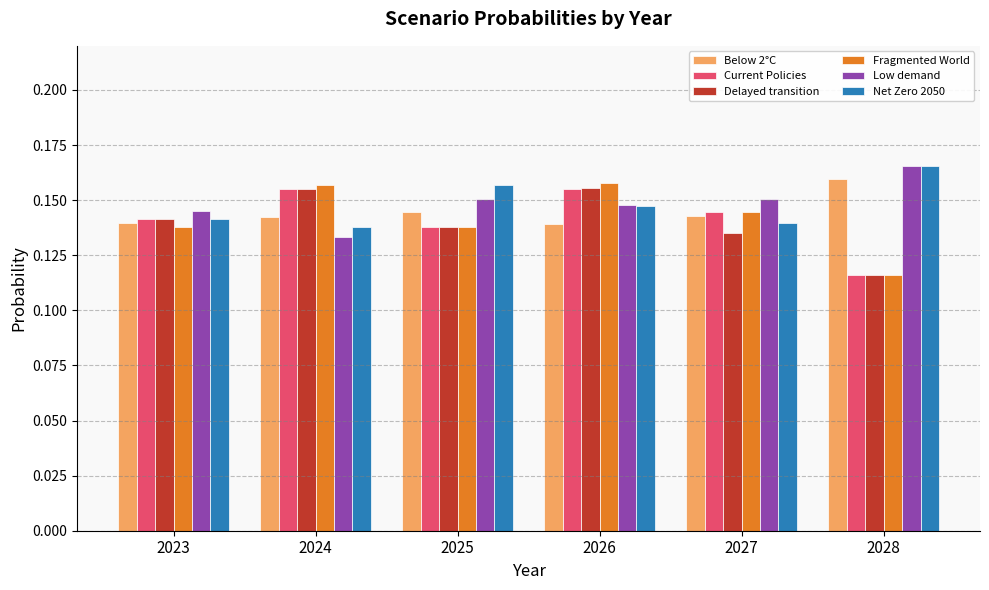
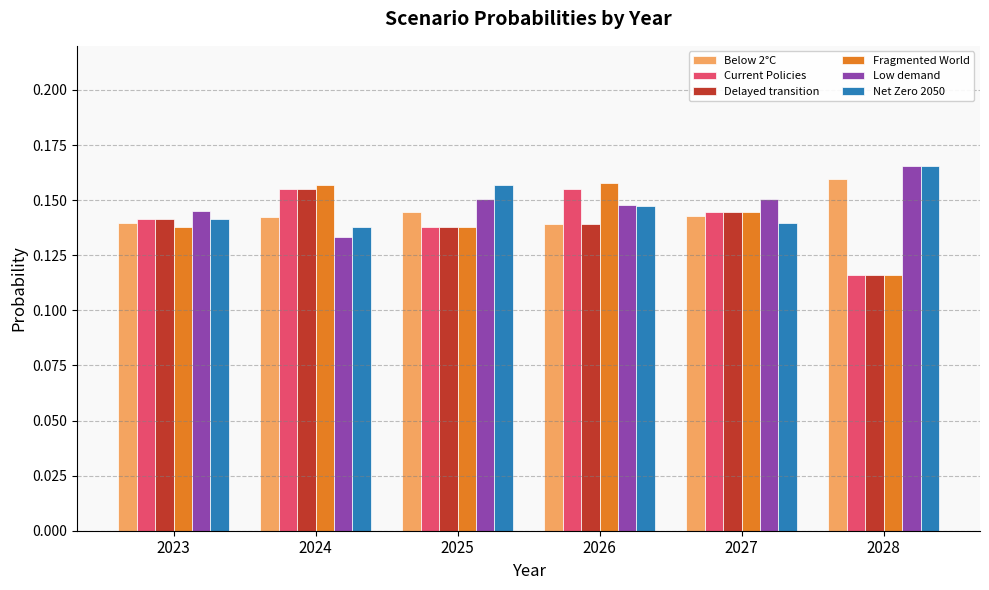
  {
    "Below 2°C": {
      "2023": 0.140,
      "2024": 0.142,
      "2025": 0.145,
      "2026": 0.139,
      "2027": 0.143,
      "2028": 0.160
    },
    "Current Policies": {
      "2023": 0.141,
      "2024": 0.155,
      "2025": 0.138,
      "2026": 0.155,
      "2027": 0.145,
      "2028": 0.116
    },
    "Delayed transition": {
      "2023": 0.141,
      "2024": 0.155,
      "2025": 0.138,
-     "2026": 0.155,
-     "2027": 0.135,
+     "2026": 0.139,
+     "2027": 0.145,
      "2028": 0.116
    },
    "Fragmented World": {
      "2023": 0.138,
      "2024": 0.157,
      "2025": 0.138,
      "2026": 0.158,
      "2027": 0.145,
      "2028": 0.116
    },
    "Low demand": {
      "2023": 0.145,
      "2024": 0.133,
      "2025": 0.151,
      "2026": 0.148,
      "2027": 0.151,
      "2028": 0.165
    },
    "Net Zero 2050": {
      "2023": 0.141,
      "2024": 0.138,
      "2025": 0.157,
      "2026": 0.147,
      "2027": 0.140,
      "2028": 0.165
    }
  }
